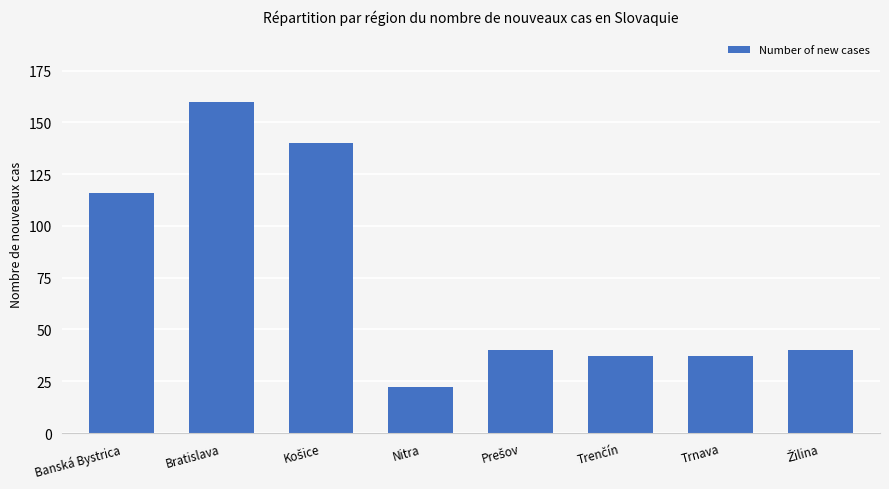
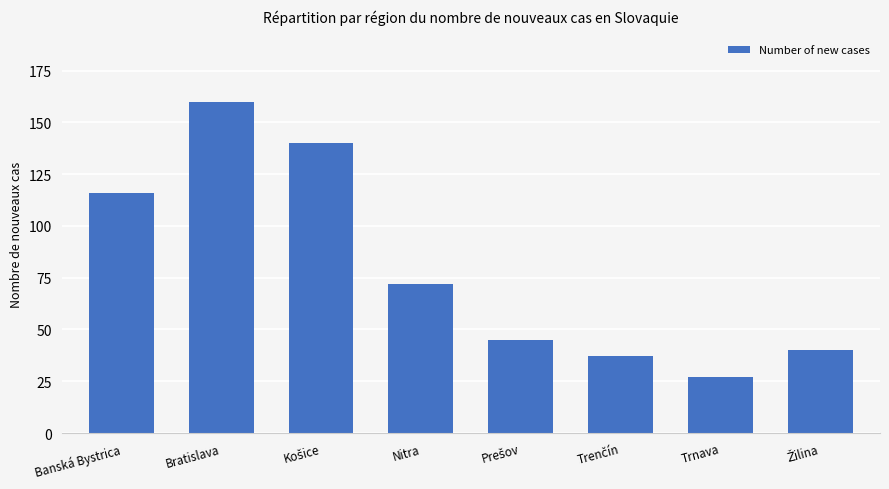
  {
    "Banská Bystrica": 116,
    "Bratislava": 160,
    "Košice": 140,
-   "Nitra": 22,
-   "Prešov": 40,
+   "Nitra": 72,
+   "Prešov": 45,
    "Trenčín": 37,
-   "Trnava": 37,
+   "Trnava": 27,
    "Žilina": 40
  }
